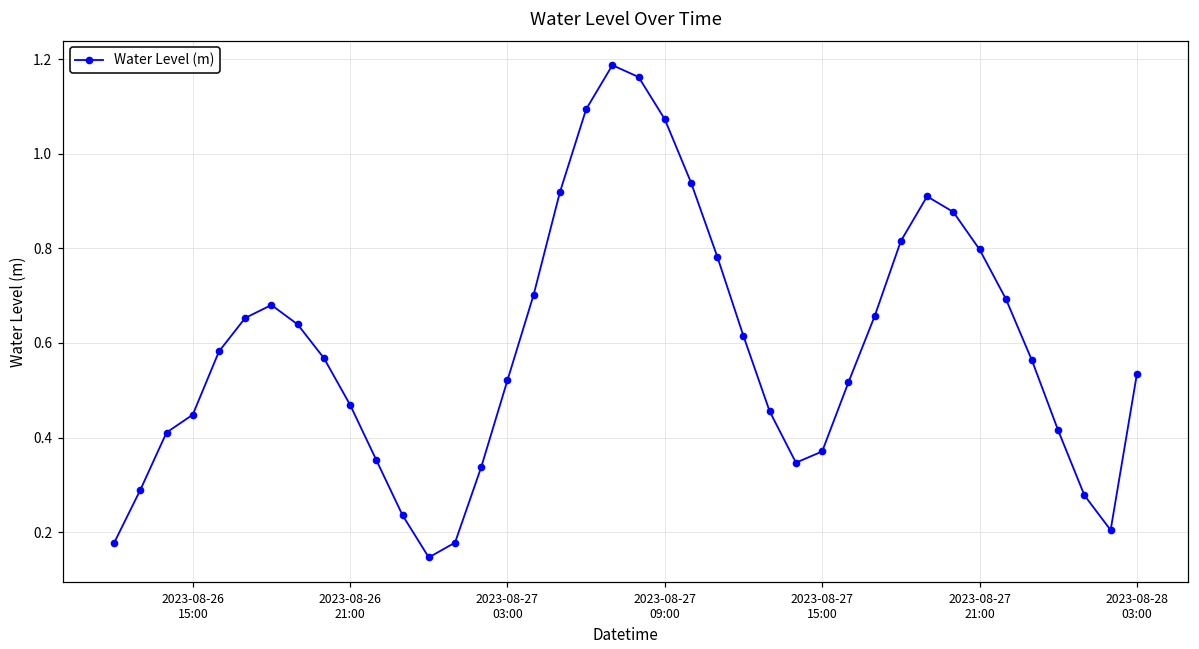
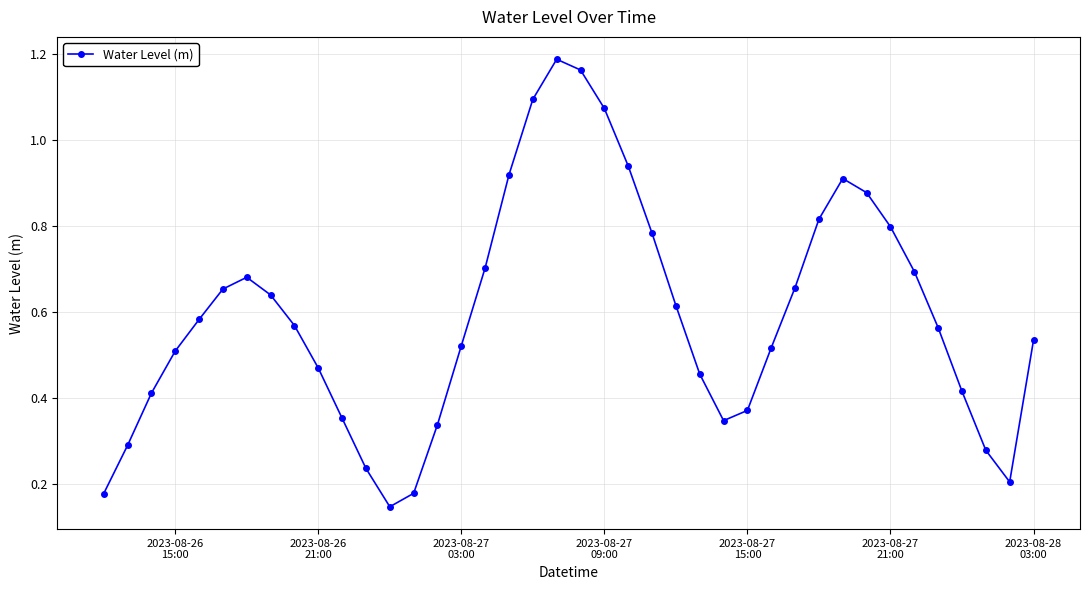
  {
-   "2023-08-26 15:00": 0.45,
+   "2023-08-26 15:00": 0.51,
    "2023-08-26 21:00": 0.47,
    "2023-08-27 03:00": 0.52,
    "2023-08-27 09:00": 1.07,
    "2023-08-27 15:00": 0.37,
    "2023-08-27 21:00": 0.80,
    "2023-08-28 03:00": 0.53
  }
